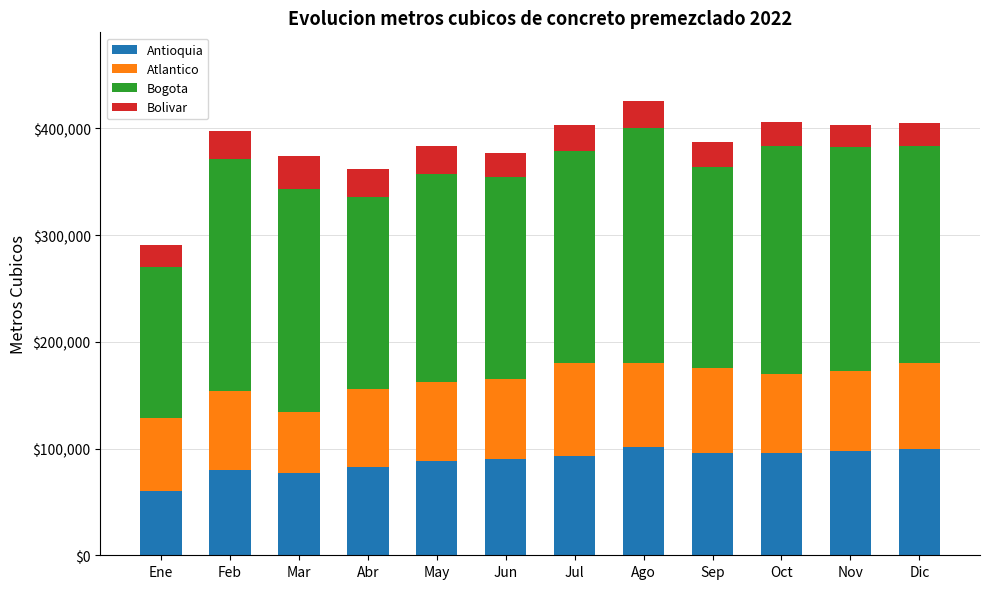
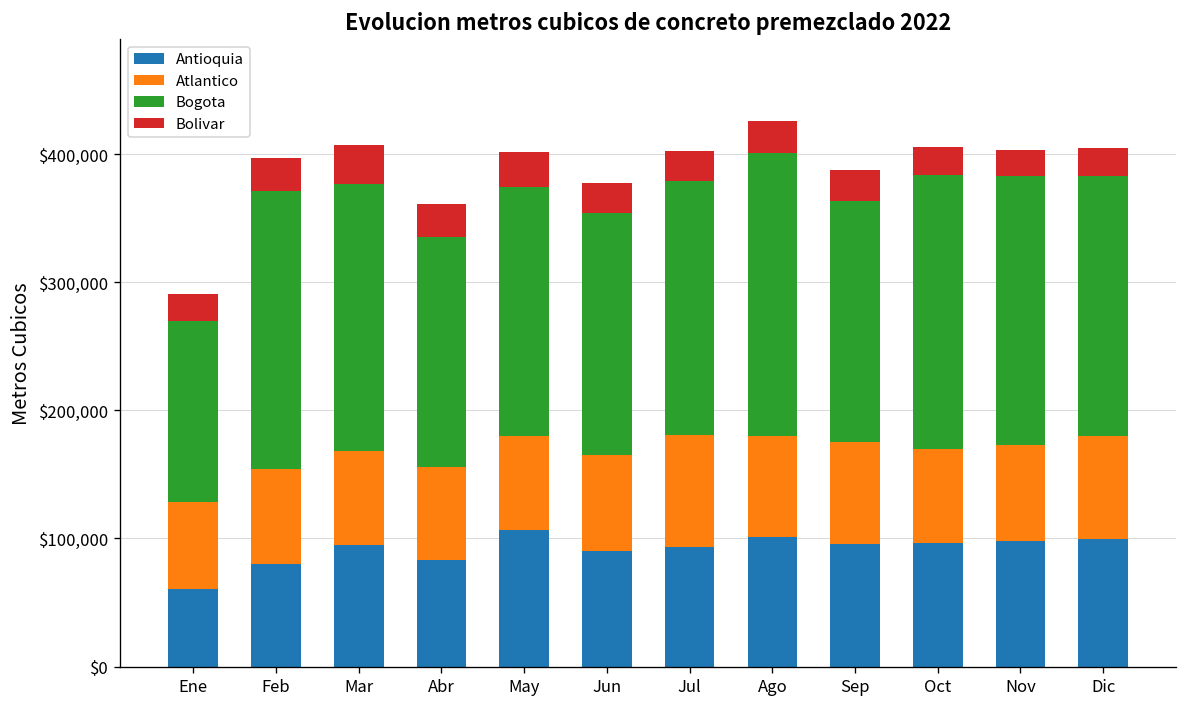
  {
    "Antioquia": {
      "Ene": "$61,000",
      "Feb": "$80,000",
-     "Mar": "$77,000",
+     "Mar": "$95,000",
      "Abr": "$83,000",
-     "May": "$89,000",
+     "May": "$106,000",
      "Jun": "$90,000",
      "Jul": "$93,000",
      "Ago": "$101,000",
      "Sep": "$96,000",
      "Oct": "$96,000",
      "Nov": "$98,000",
      "Dic": "$99,000"
    },
    "Atlantico": {
      "Ene": "$68,000",
      "Feb": "$74,000",
-     "Mar": "$58,000",
+     "Mar": "$73,000",
      "Abr": "$73,000",
      "May": "$74,000",
      "Jun": "$74,000",
      "Jul": "$87,000",
      "Ago": "$79,000",
      "Sep": "$79,000",
      "Oct": "$74,000",
      "Nov": "$75,000",
      "Dic": "$81,000"
    },
    "Bogota": {
      "Ene": "$141,000",
      "Feb": "$218,000",
      "Mar": "$209,000",
      "Abr": "$180,000",
      "May": "$195,000",
      "Jun": "$189,000",
      "Jul": "$199,000",
      "Ago": "$220,000",
      "Sep": "$189,000",
      "Oct": "$214,000",
      "Nov": "$210,000",
      "Dic": "$203,000"
    },
    "Bolivar": {
      "Ene": "$21,000",
      "Feb": "$26,000",
      "Mar": "$30,000",
      "Abr": "$26,000",
      "May": "$27,000",
      "Jun": "$23,000",
      "Jul": "$24,000",
      "Ago": "$25,000",
      "Sep": "$24,000",
      "Oct": "$22,000",
      "Nov": "$20,000",
      "Dic": "$22,000"
    }
  }
